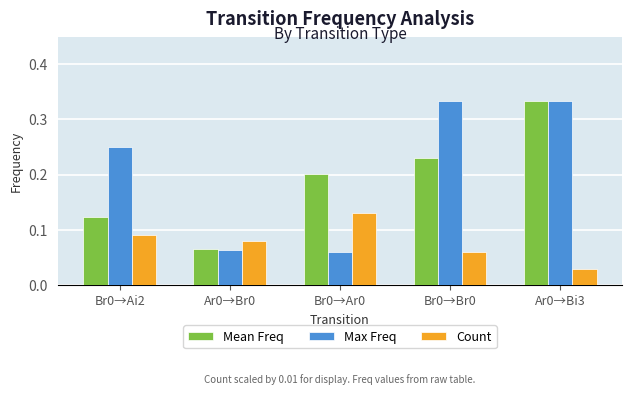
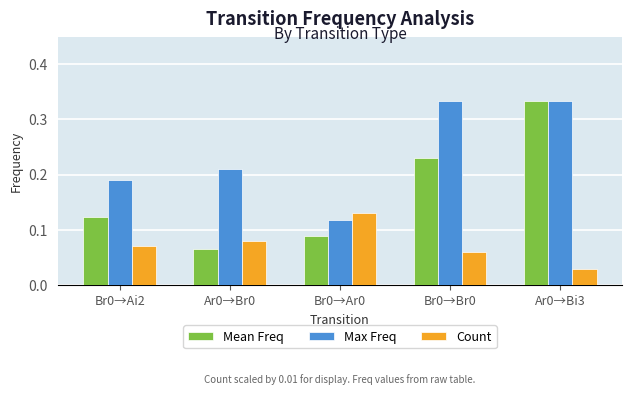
  {
    "Mean Freq": {
      "Br0→Ai2": 0.12,
      "Ar0→Br0": 0.07,
-     "Br0→Ar0": 0.20,
+     "Br0→Ar0": 0.09,
      "Br0→Br0": 0.23,
      "Ar0→Bi3": 0.33
    },
    "Max Freq": {
-     "Br0→Ai2": 0.25,
-     "Ar0→Br0": 0.06,
-     "Br0→Ar0": 0.06,
+     "Br0→Ai2": 0.19,
+     "Ar0→Br0": 0.21,
+     "Br0→Ar0": 0.12,
      "Br0→Br0": 0.33,
      "Ar0→Bi3": 0.33
    },
    "Count": {
-     "Br0→Ai2": 0.09,
+     "Br0→Ai2": 0.07,
      "Ar0→Br0": 0.08,
      "Br0→Ar0": 0.13,
      "Br0→Br0": 0.06,
      "Ar0→Bi3": 0.03
    }
  }
